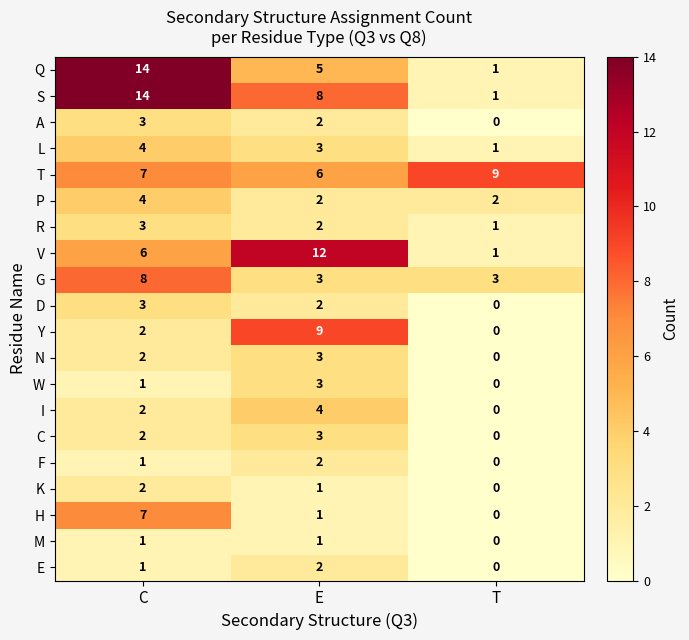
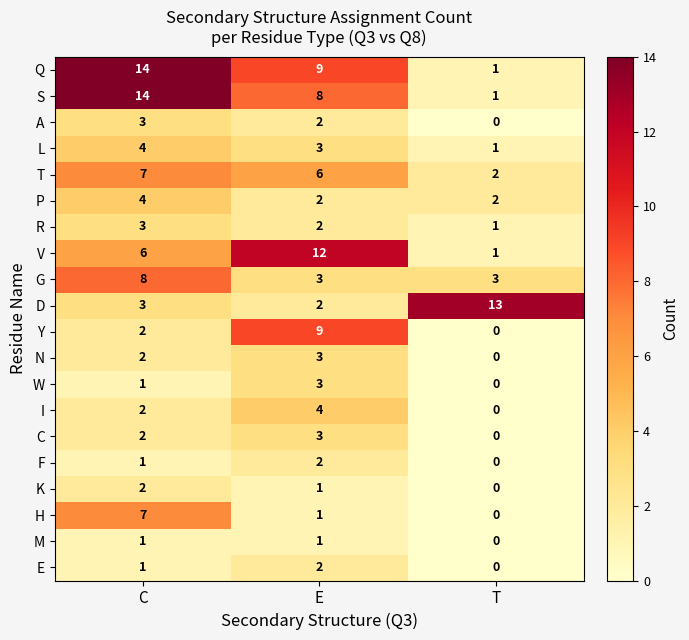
  {
    "Q": {
      "C": 14,
-     "E": 5,
+     "E": 9,
      "T": 1
    },
    "S": {
      "C": 14,
      "E": 8,
      "T": 1
    },
    "A": {
      "C": 3,
      "E": 2,
      "T": 0
    },
    "L": {
      "C": 4,
      "E": 3,
      "T": 1
    },
    "T": {
      "C": 7,
      "E": 6,
-     "T": 9
+     "T": 2
    },
    "P": {
      "C": 4,
      "E": 2,
      "T": 2
    },
    "R": {
      "C": 3,
      "E": 2,
      "T": 1
    },
    "V": {
      "C": 6,
      "E": 12,
      "T": 1
    },
    "G": {
      "C": 8,
      "E": 3,
      "T": 3
    },
    "D": {
      "C": 3,
      "E": 2,
-     "T": 0
+     "T": 13
    },
    "Y": {
      "C": 2,
      "E": 9,
      "T": 0
    },
    "N": {
      "C": 2,
      "E": 3,
      "T": 0
    },
    "W": {
      "C": 1,
      "E": 3,
      "T": 0
    },
    "I": {
      "C": 2,
      "E": 4,
      "T": 0
    },
    "C": {
      "C": 2,
      "E": 3,
      "T": 0
    },
    "F": {
      "C": 1,
      "E": 2,
      "T": 0
    },
    "K": {
      "C": 2,
      "E": 1,
      "T": 0
    },
    "H": {
      "C": 7,
      "E": 1,
      "T": 0
    },
    "M": {
      "C": 1,
      "E": 1,
      "T": 0
    },
    "E": {
      "C": 1,
      "E": 2,
      "T": 0
    }
  }
